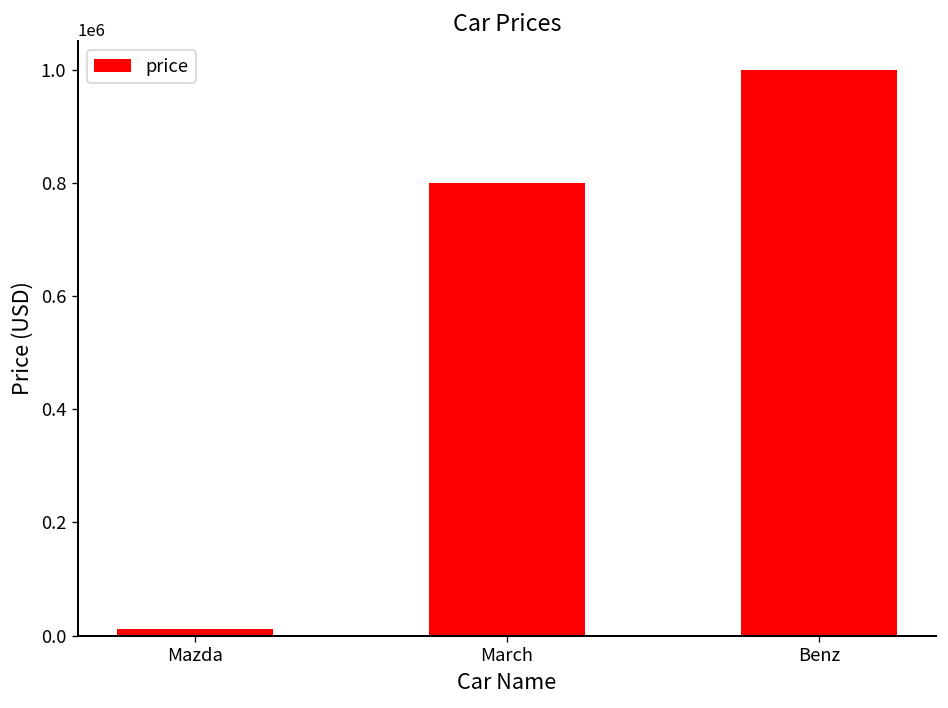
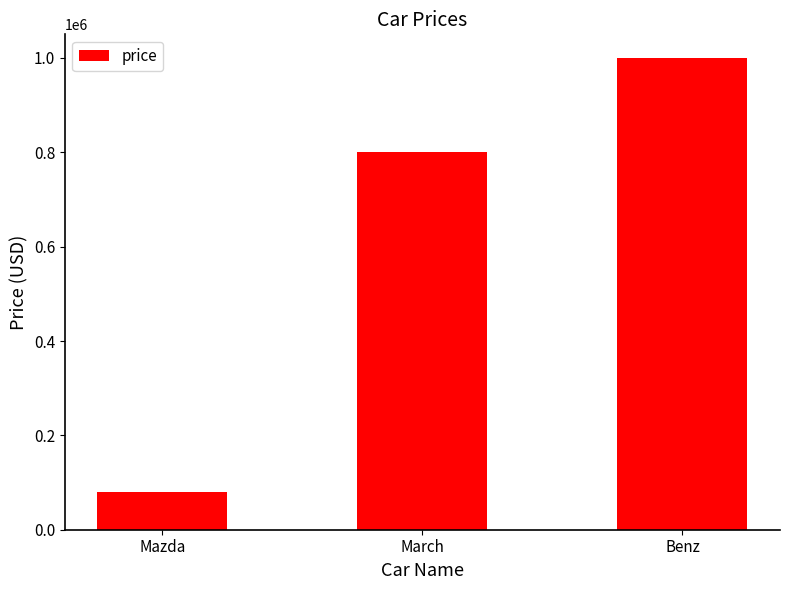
  {
-   "Mazda": 10000,
+   "Mazda": 80000,
    "March": 800000,
    "Benz": 1000000
  }
